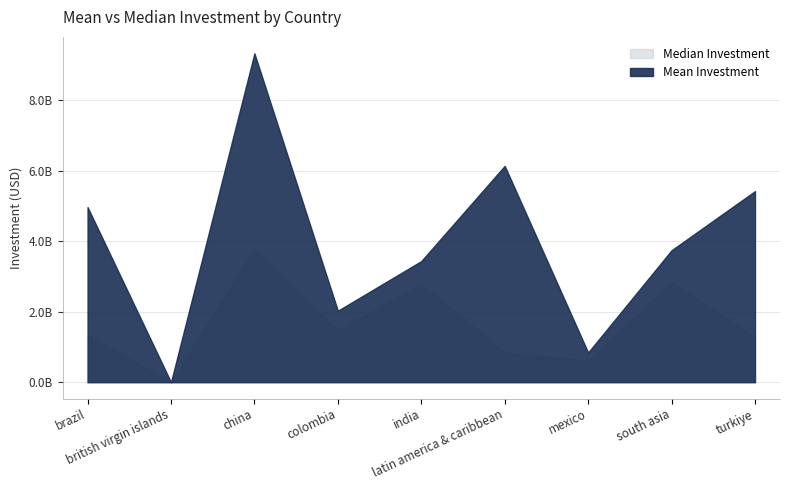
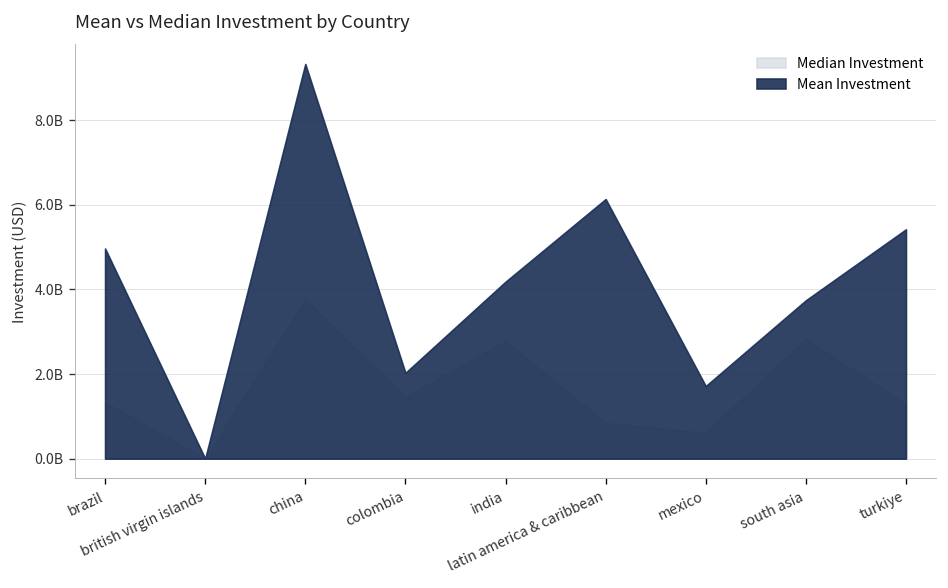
  {
    "Median Investment": {
      "brazil": 1300000000,
      "china": 3800000000,
      "colombia": 1500000000,
      "india": 2800000000,
      "latin america & caribbean": 800000000,
      "mexico": 600000000,
      "south asia": 2800000000,
      "turkiye": 1300000000
    },
    "Mean Investment": {
      "brazil": 5000000000,
      "china": 9300000000,
      "colombia": 2000000000,
-     "india": 3400000000,
+     "india": 4200000000,
      "latin america & caribbean": 6100000000,
-     "mexico": 800000000,
+     "mexico": 1700000000,
      "south asia": 3700000000,
      "turkiye": 5400000000
    }
  }
